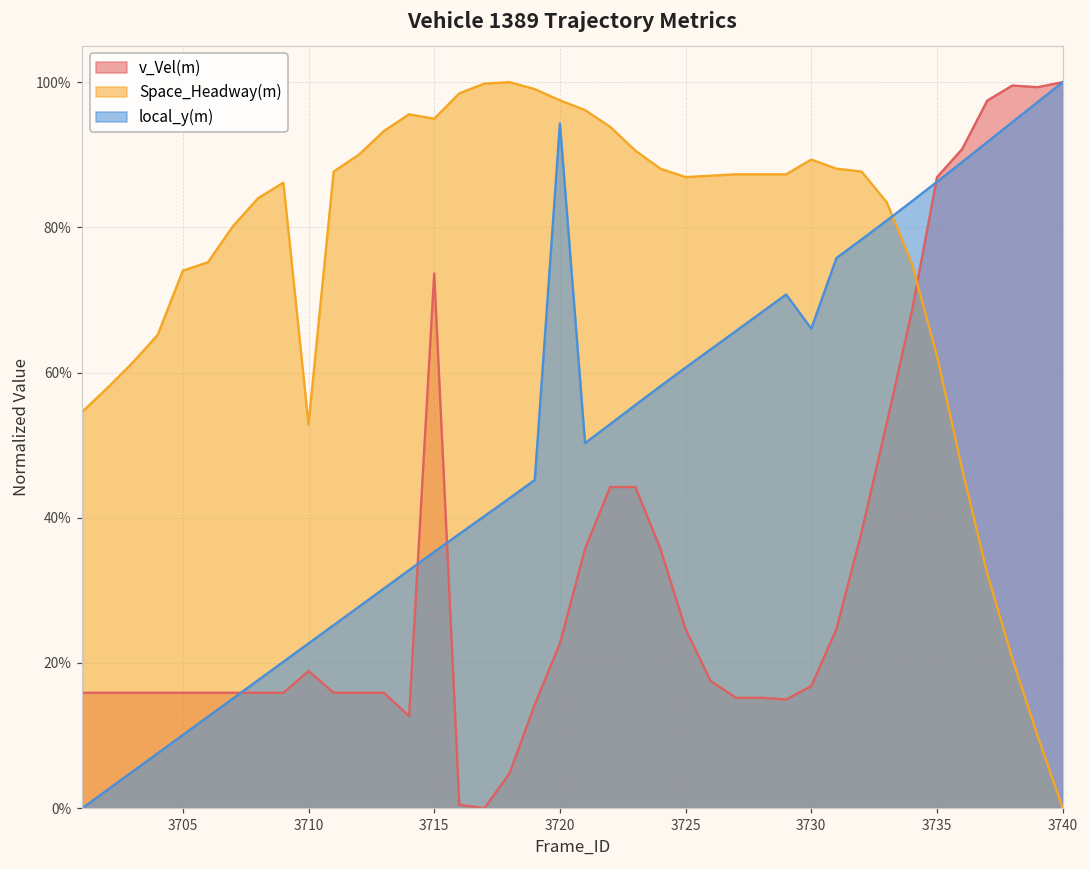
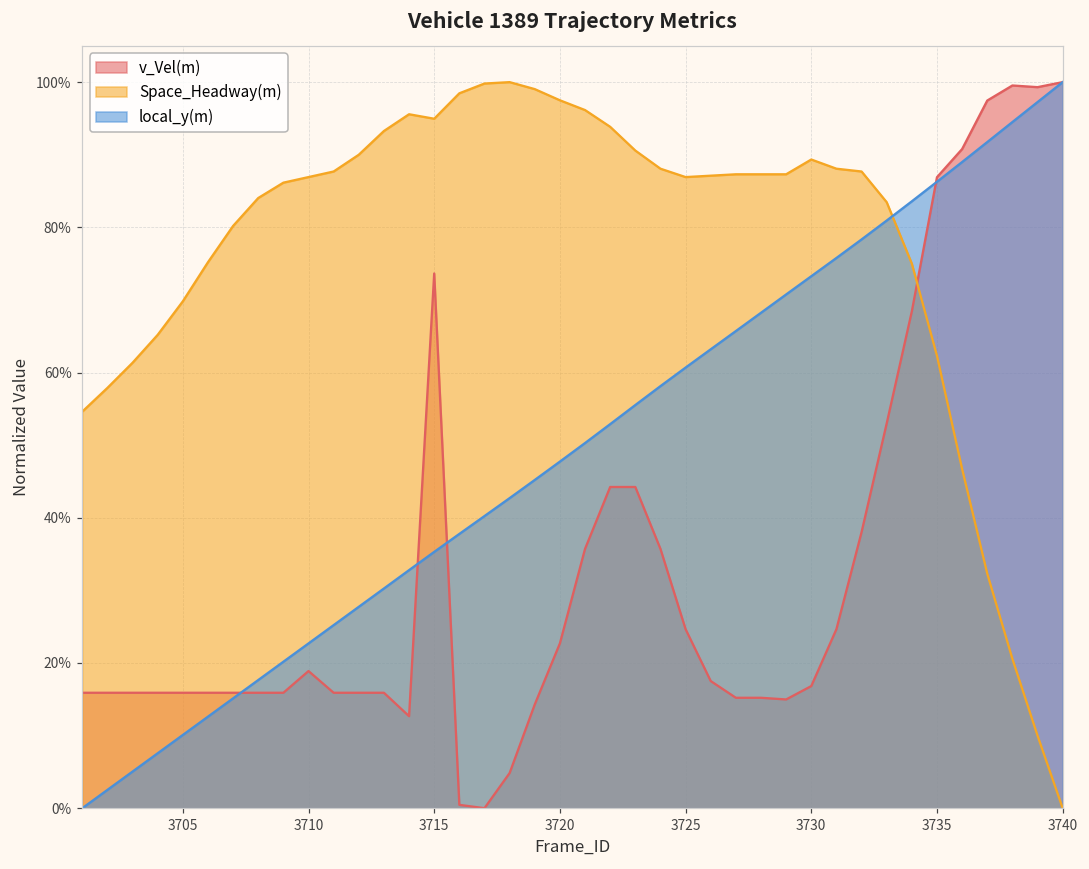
  {
    "v_Vel(m)": {
      "3705": "16%",
      "3710": "19%",
      "3715": "74%",
      "3720": "23%",
      "3725": "25%",
      "3730": "17%",
      "3735": "87%"
    },
    "Space_Headway(m)": {
-     "3705": "74%",
-     "3710": "53%",
+     "3705": "70%",
+     "3710": "87%",
      "3715": "95%",
      "3720": "97%",
      "3725": "87%",
      "3730": "89%",
      "3735": "62%",
      "3740": "0%"
    },
    "local_y(m)": {
      "3705": "10%",
      "3710": "23%",
      "3715": "35%",
-     "3720": "94%",
+     "3720": "48%",
      "3725": "61%",
-     "3730": "66%",
+     "3730": "73%",
      "3735": "86%"
    }
  }
